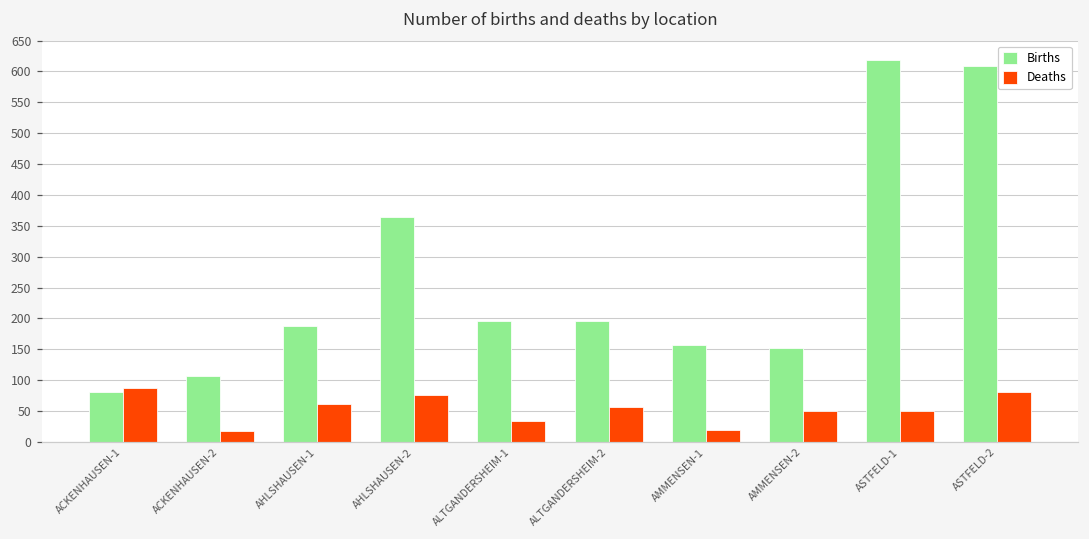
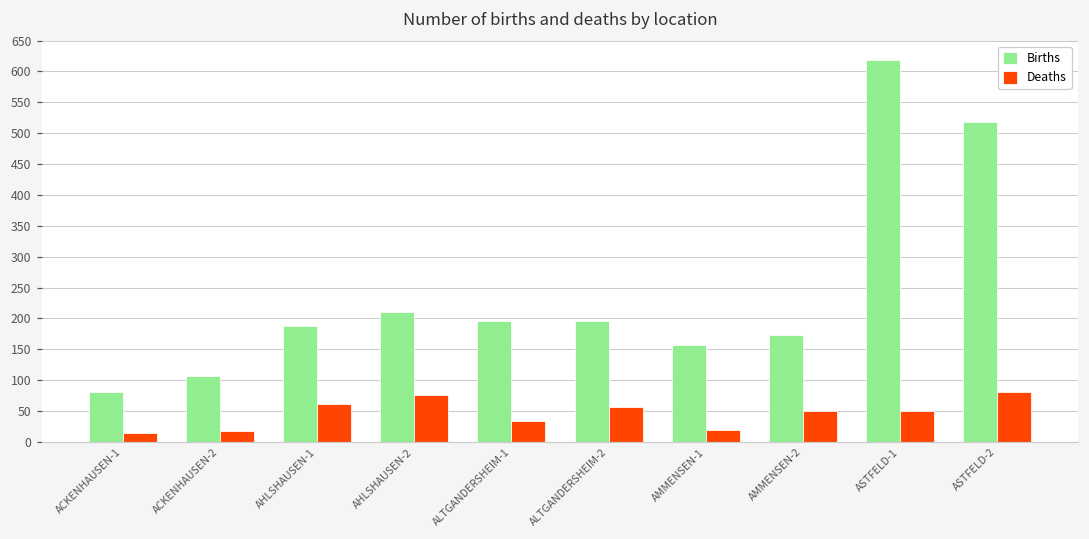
  {
    "Births": {
      "ACKENHAUSEN-1": 80,
      "ACKENHAUSEN-2": 110,
      "AHLSHAUSEN-1": 190,
-     "AHLSHAUSEN-2": 370,
+     "AHLSHAUSEN-2": 210,
      "ALTGANDERSHEIM-1": 200,
      "ALTGANDERSHEIM-2": 200,
      "AMMENSEN-1": 160,
-     "AMMENSEN-2": 150,
+     "AMMENSEN-2": 170,
      "ASTFELD-1": 620,
-     "ASTFELD-2": 610
+     "ASTFELD-2": 520
    },
    "Deaths": {
-     "ACKENHAUSEN-1": 90,
+     "ACKENHAUSEN-1": 10,
      "ACKENHAUSEN-2": 20,
      "AHLSHAUSEN-1": 60,
      "AHLSHAUSEN-2": 80,
      "ALTGANDERSHEIM-1": 30,
      "ALTGANDERSHEIM-2": 60,
      "AMMENSEN-1": 20,
      "AMMENSEN-2": 50,
      "ASTFELD-1": 50,
      "ASTFELD-2": 80
    }
  }
